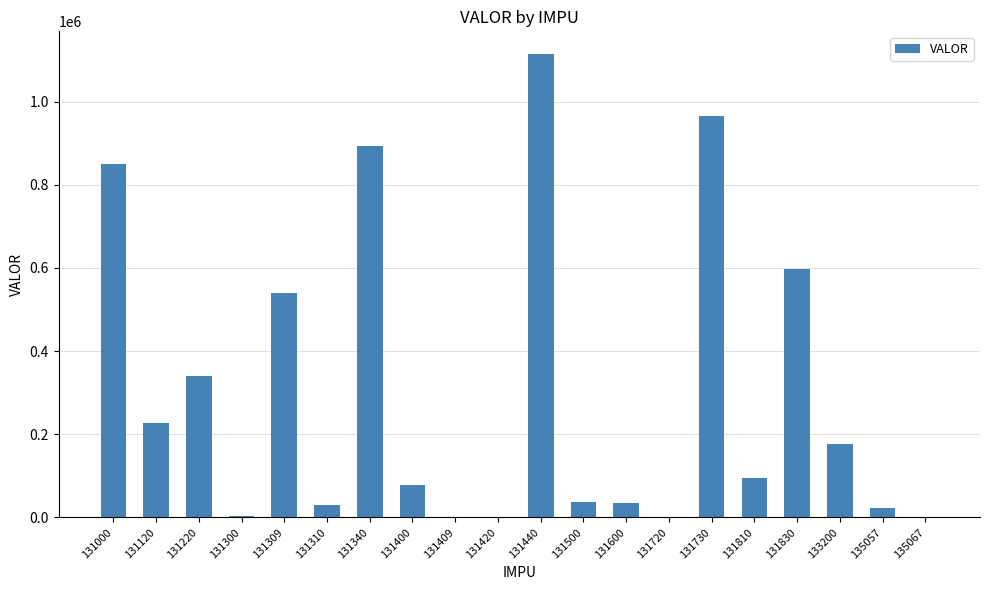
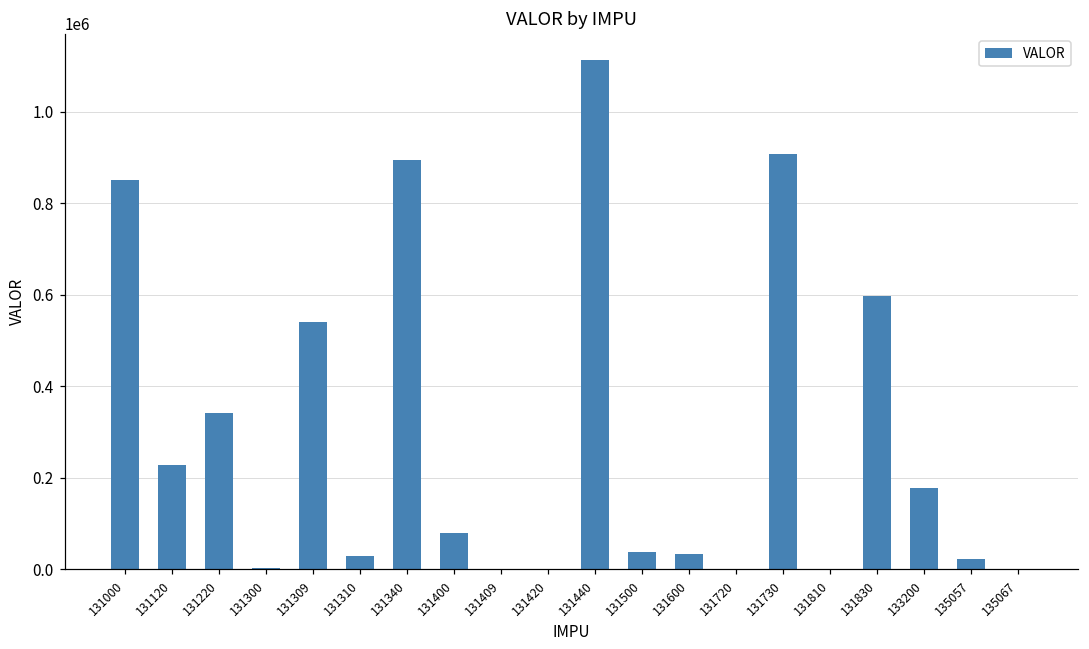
  {
    "131000": 850000,
    "131120": 230000,
    "131220": 340000,
    "131309": 540000,
    "131310": 30000,
    "131340": 890000,
    "131400": 80000,
    "131440": 1110000,
    "131500": 40000,
    "131600": 30000,
-   "131730": 970000,
-   "131810": 100000,
+   "131730": 910000,
+   "131810": 0,
    "131830": 600000,
    "133200": 180000,
    "135057": 20000
  }
